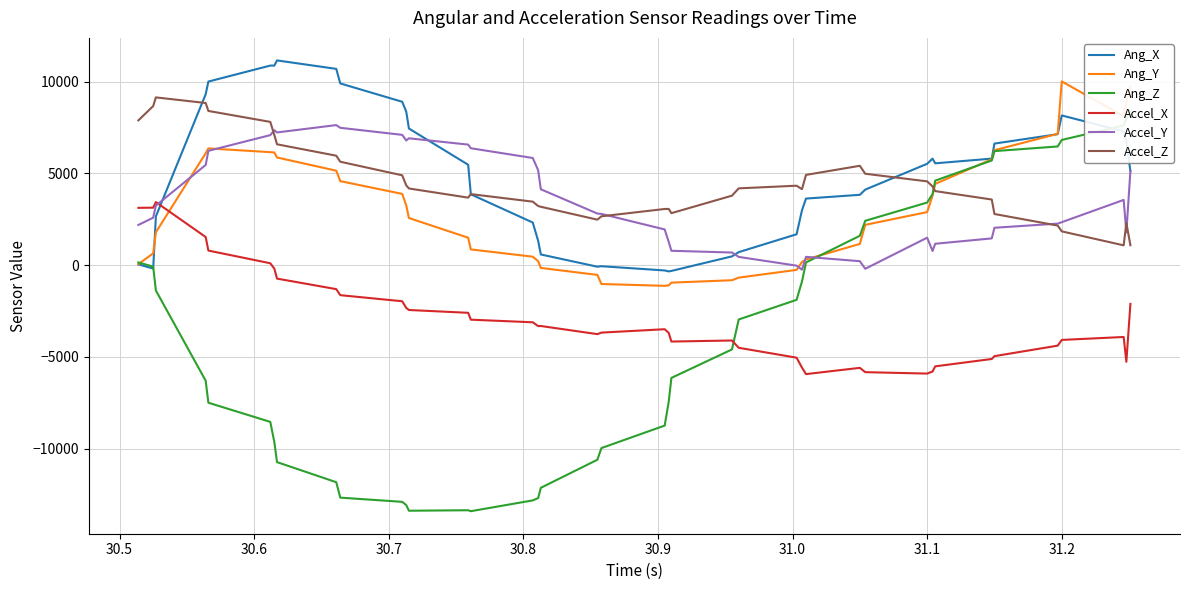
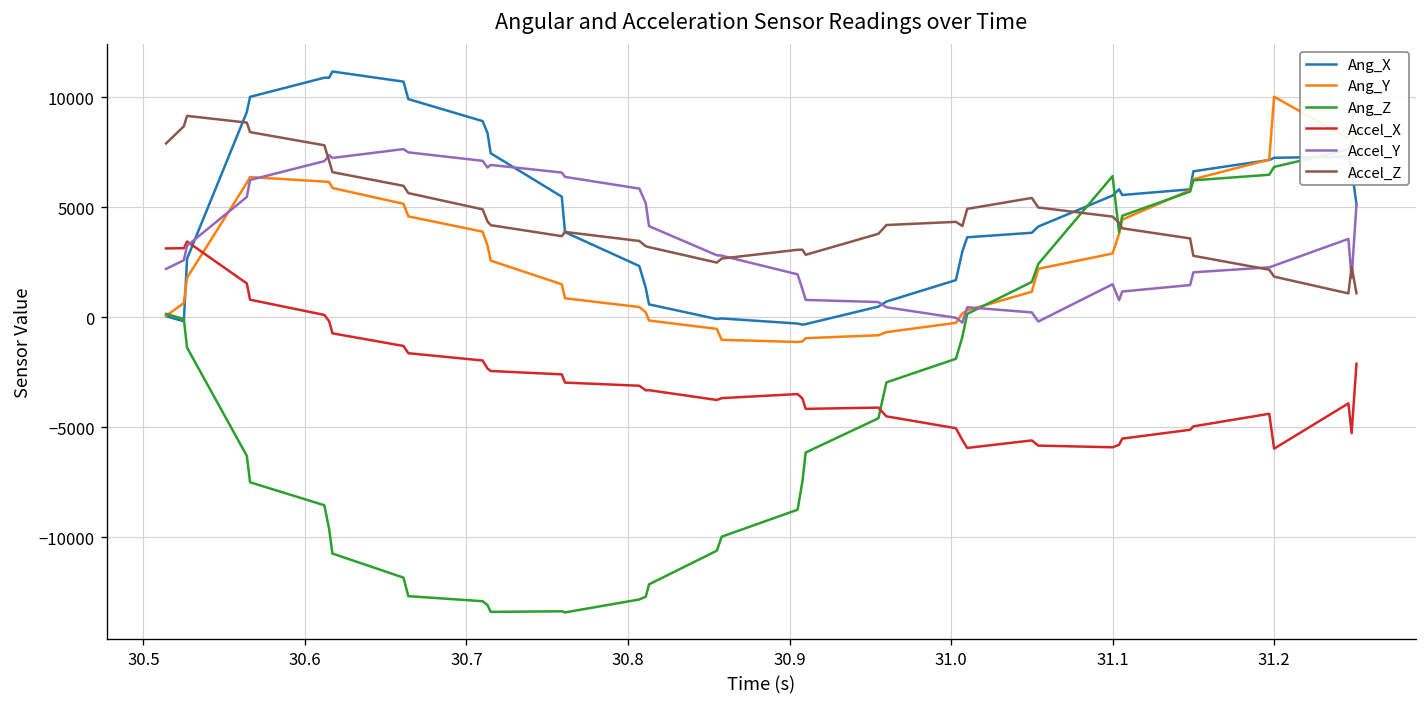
  {
    "Ang_X": {
      "31.1": 5500,
-     "31.2": 8200
+     "31.2": 7200
    },
    "Ang_Y": {
      "31.1": 2900,
      "31.2": 10000
    },
    "Ang_Z": {
-     "31.1": 3400,
+     "31.1": 6400,
      "31.2": 6800
    },
    "Accel_X": {
      "31.1": -5900,
-     "31.2": -4100
+     "31.2": -6000
    },
    "Accel_Y": {
      "31.1": 1500,
      "31.2": 2300
    },
    "Accel_Z": {
      "31.1": 4600,
      "31.2": 1800
    }
  }
